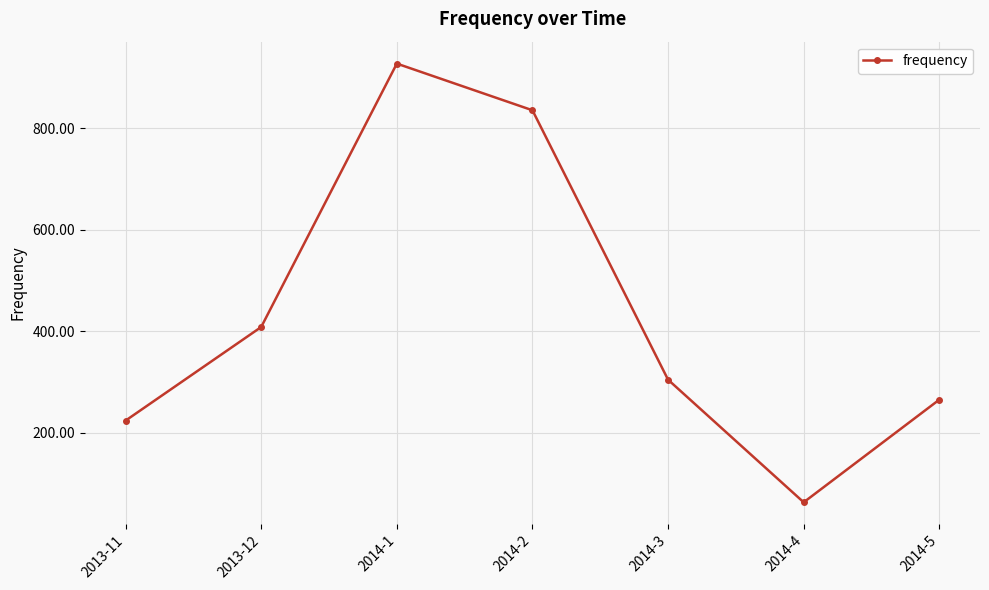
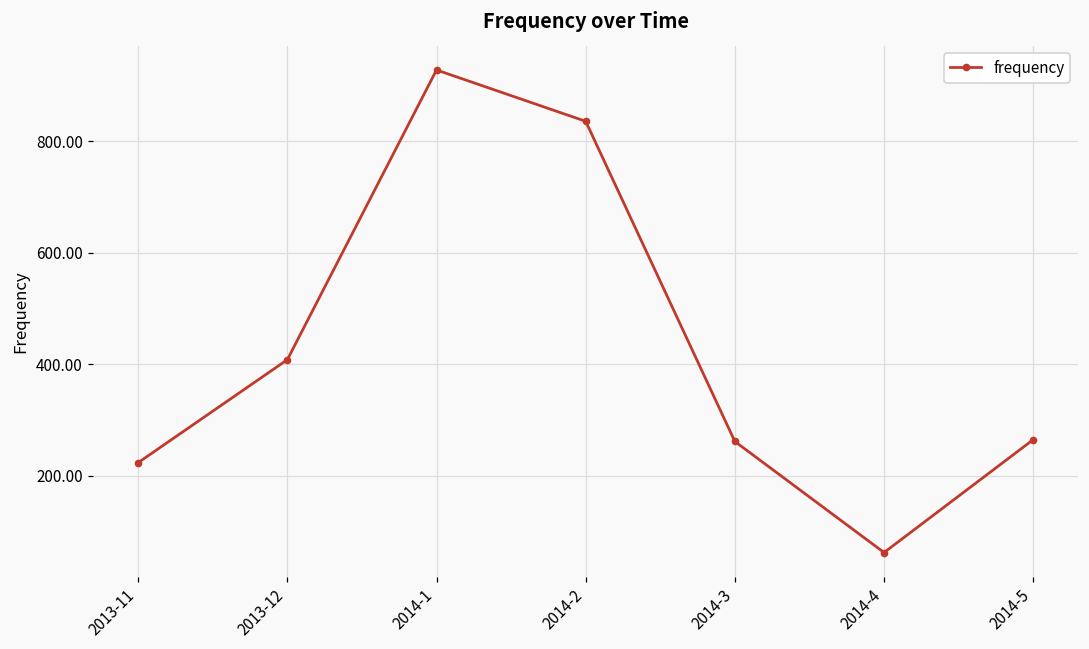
  {
    "2013-11": 220,
    "2013-12": 410,
    "2014-1": 930,
    "2014-2": 840,
-   "2014-3": 300,
+   "2014-3": 260,
    "2014-4": 60,
    "2014-5": 270
  }
